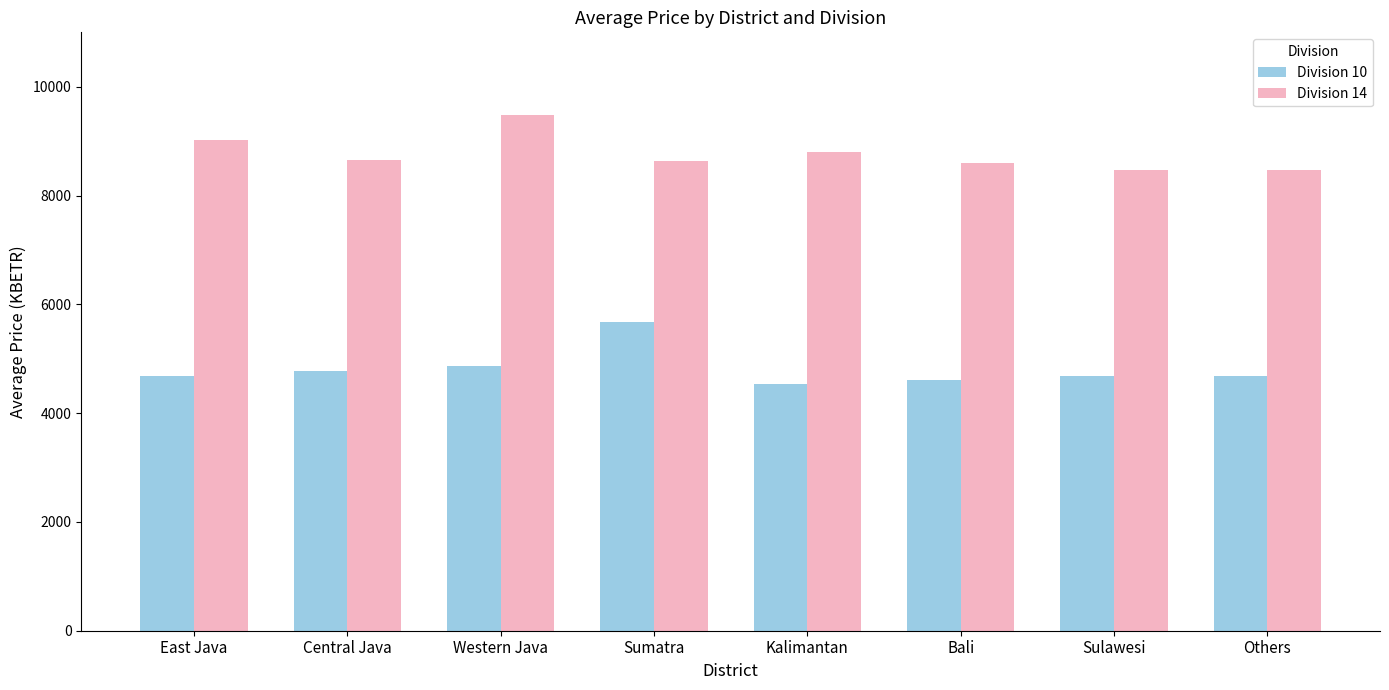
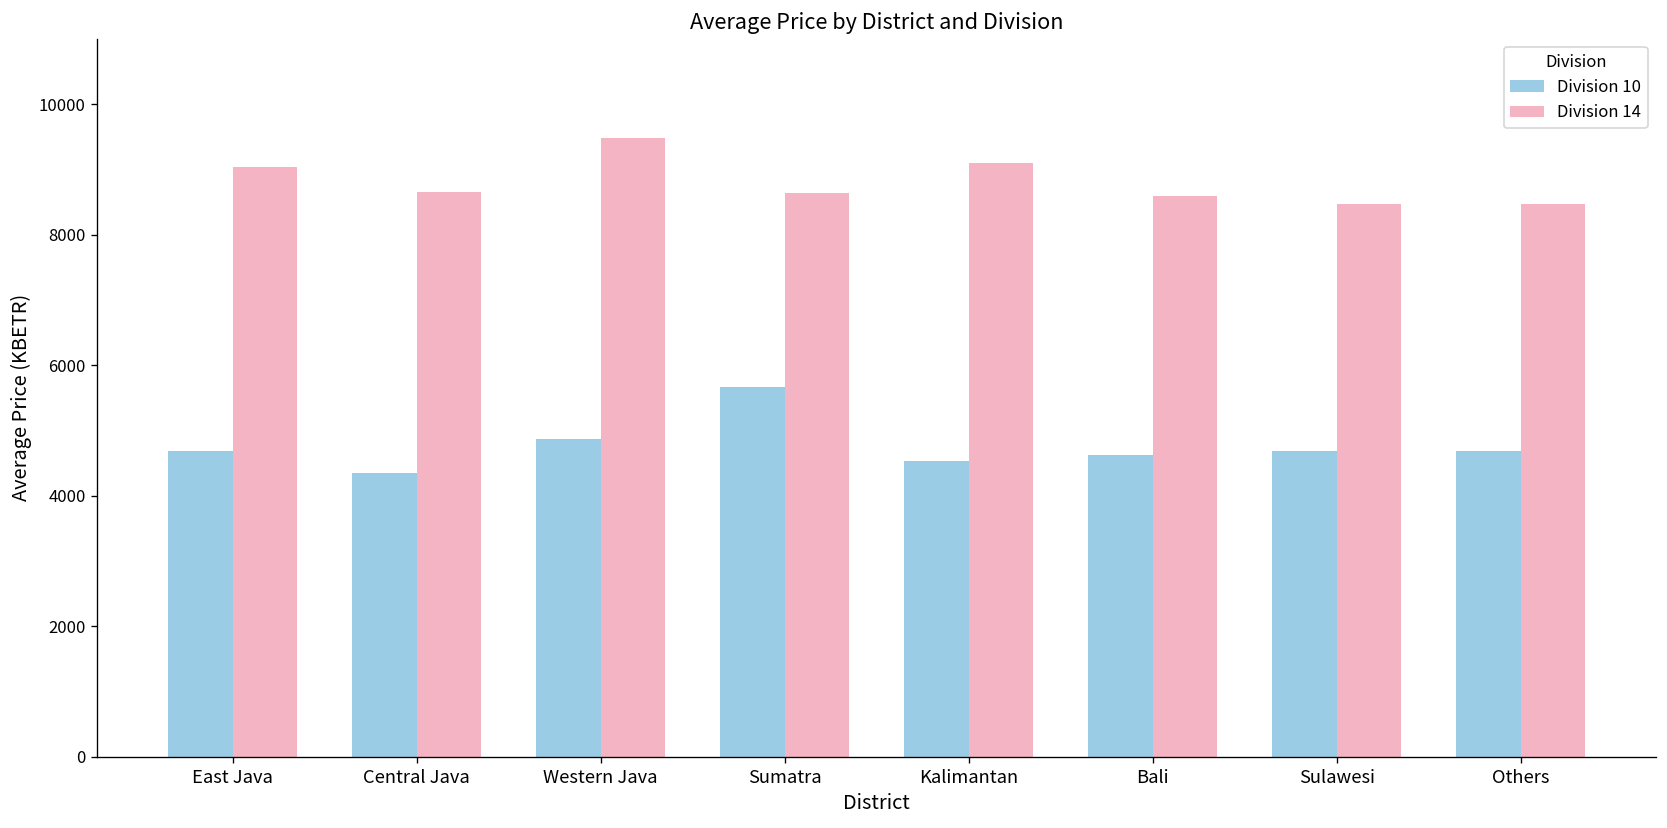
  {
    "Division 10": {
      "East Java": 4700,
-     "Central Java": 4800,
+     "Central Java": 4300,
      "Western Java": 4900,
      "Sumatra": 5700,
      "Kalimantan": 4500,
      "Bali": 4600,
      "Sulawesi": 4700,
      "Others": 4700
    },
    "Division 14": {
      "East Java": 9000,
      "Central Java": 8600,
      "Western Java": 9500,
      "Sumatra": 8600,
-     "Kalimantan": 8800,
+     "Kalimantan": 9100,
      "Bali": 8600,
      "Sulawesi": 8500,
      "Others": 8500
    }
  }
